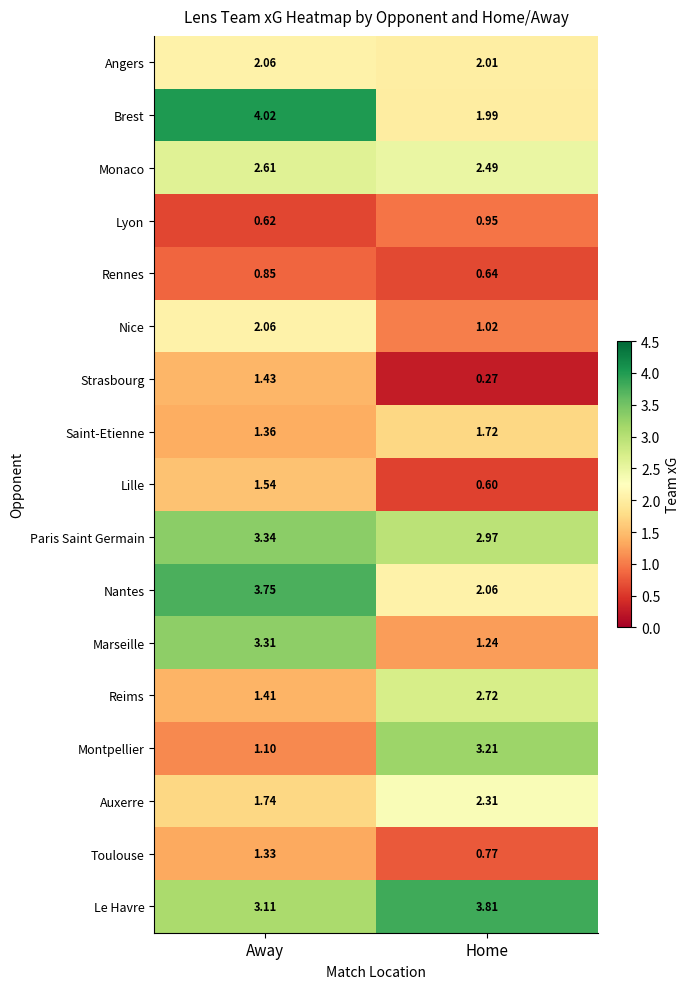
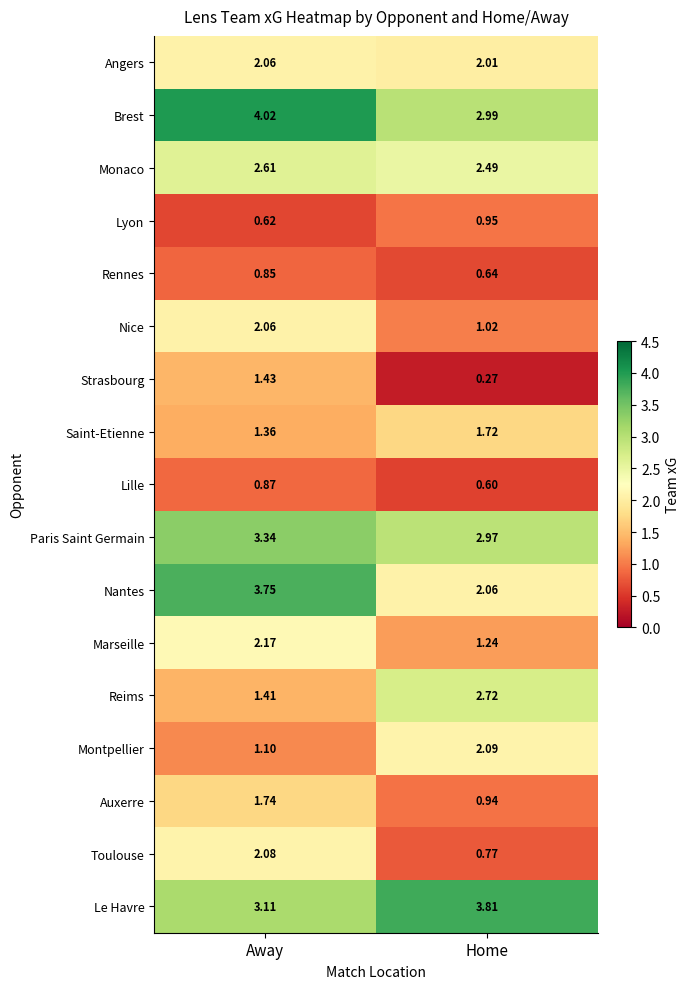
  {
    "Angers": {
      "Away": 2.06,
      "Home": 2.01
    },
    "Brest": {
      "Away": 4.02,
-     "Home": 1.99
+     "Home": 2.99
    },
    "Monaco": {
      "Away": 2.61,
      "Home": 2.49
    },
    "Lyon": {
      "Away": 0.62,
      "Home": 0.95
    },
    "Rennes": {
      "Away": 0.85,
      "Home": 0.64
    },
    "Nice": {
      "Away": 2.06,
      "Home": 1.02
    },
    "Strasbourg": {
      "Away": 1.43,
      "Home": 0.27
    },
    "Saint-Etienne": {
      "Away": 1.36,
      "Home": 1.72
    },
    "Lille": {
-     "Away": 1.54,
+     "Away": 0.87,
      "Home": 0.60
    },
    "Paris Saint Germain": {
      "Away": 3.34,
      "Home": 2.97
    },
    "Nantes": {
      "Away": 3.75,
      "Home": 2.06
    },
    "Marseille": {
-     "Away": 3.31,
+     "Away": 2.17,
      "Home": 1.24
    },
    "Reims": {
      "Away": 1.41,
      "Home": 2.72
    },
    "Montpellier": {
      "Away": 1.10,
-     "Home": 3.21
+     "Home": 2.09
    },
    "Auxerre": {
      "Away": 1.74,
-     "Home": 2.31
+     "Home": 0.94
    },
    "Toulouse": {
-     "Away": 1.33,
+     "Away": 2.08,
      "Home": 0.77
    },
    "Le Havre": {
      "Away": 3.11,
      "Home": 3.81
    }
  }
